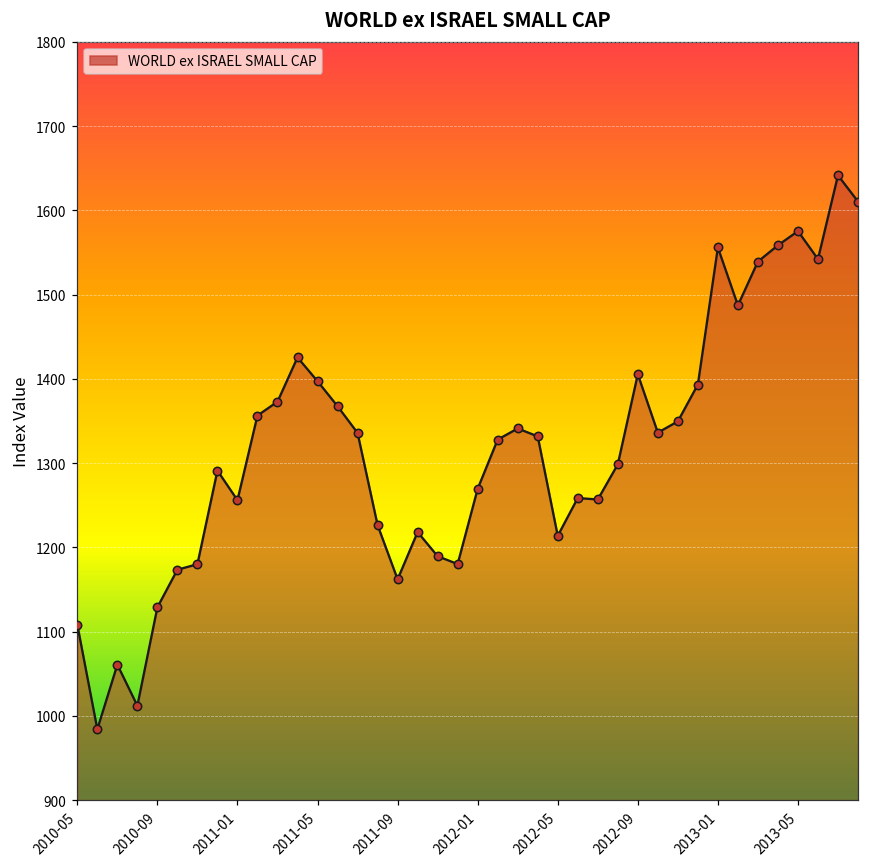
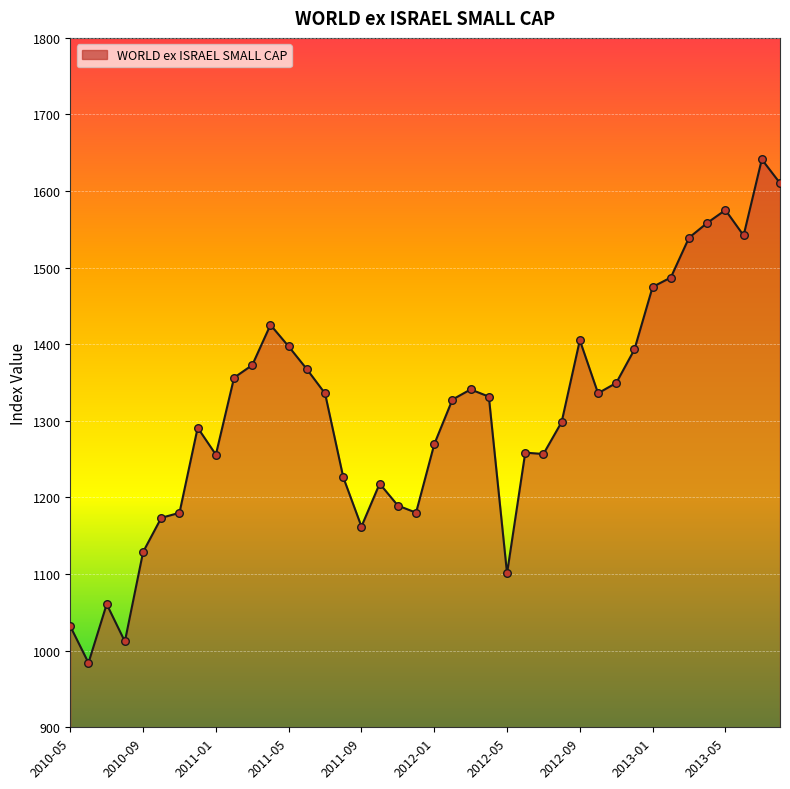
  {
-   "2010-05": 1110,
+   "2010-05": 1030,
    "2010-09": 1130,
    "2011-01": 1260,
    "2011-05": 1400,
    "2011-09": 1160,
    "2012-01": 1270,
-   "2012-05": 1210,
+   "2012-05": 1100,
    "2012-09": 1410,
-   "2013-01": 1560,
+   "2013-01": 1470,
    "2013-05": 1580
  }
